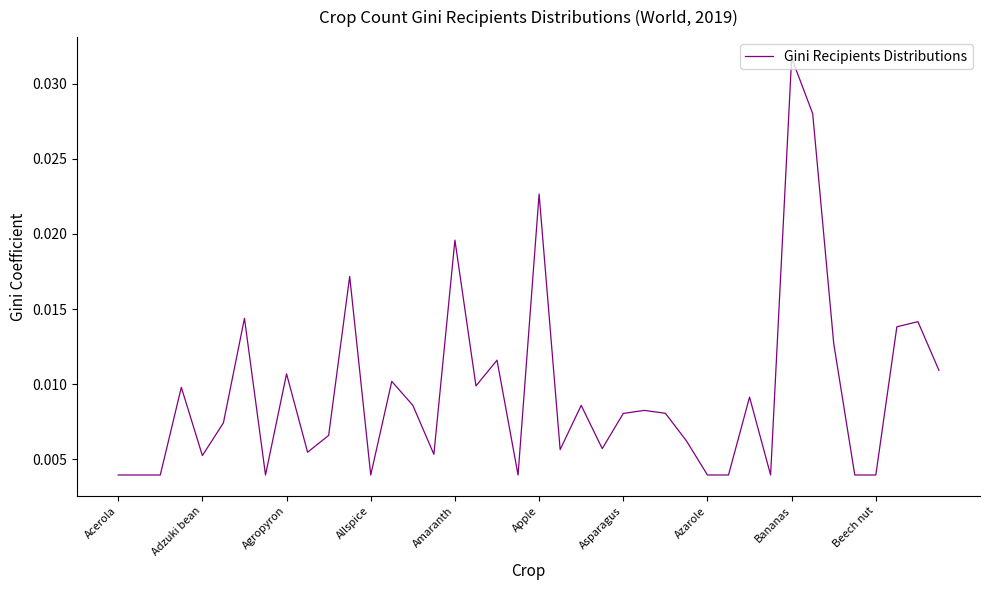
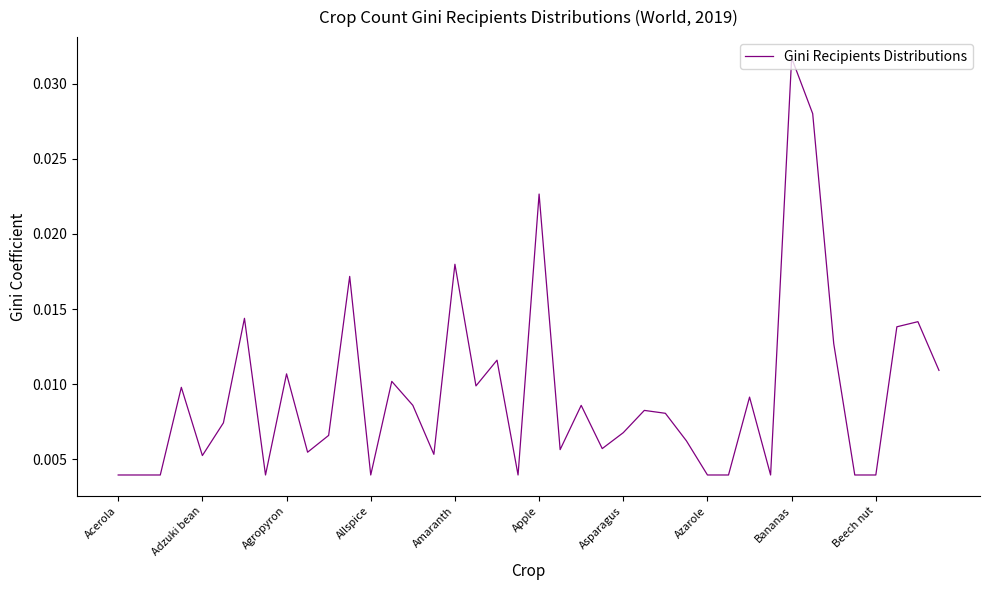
  {
    "Acerola": 0.0040,
    "Adzuki bean": 0.0052,
    "Agropyron": 0.0107,
    "Allspice": 0.0040,
-   "Amaranth": 0.0196,
+   "Amaranth": 0.0180,
    "Apple": 0.0227,
-   "Asparagus": 0.0080,
+   "Asparagus": 0.0068,
    "Azarole": 0.0040,
    "Beech nut": 0.0040
  }
